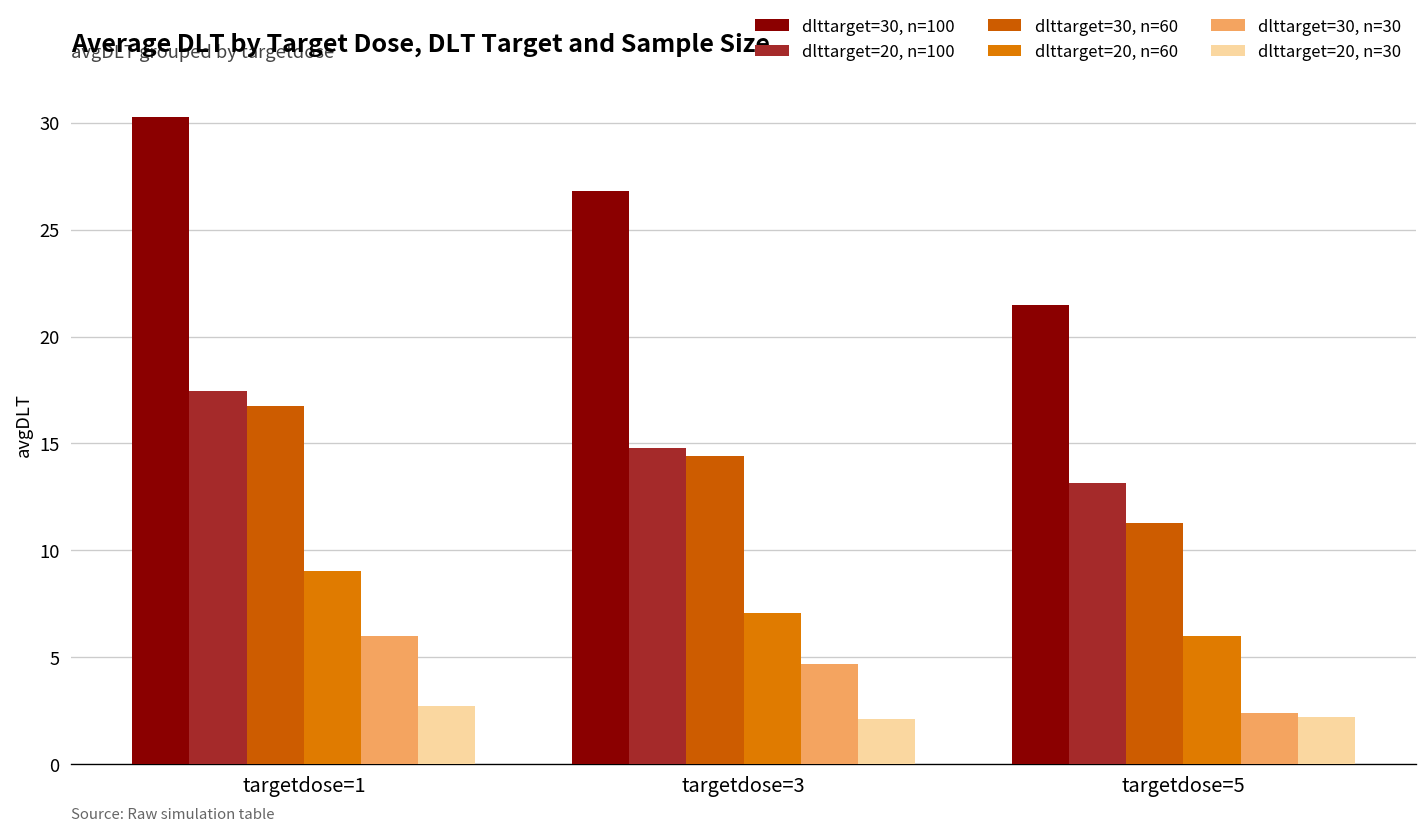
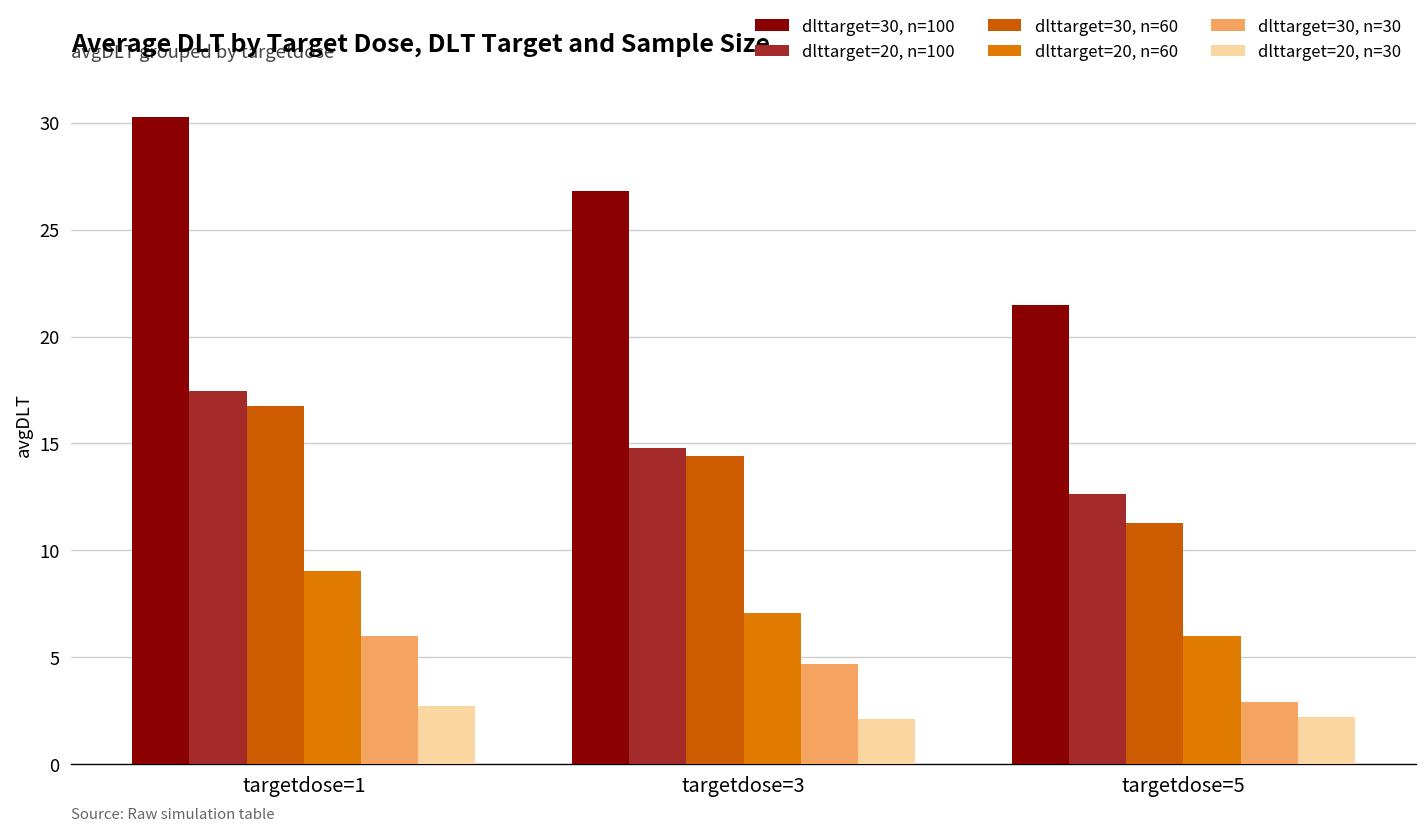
  {
    "dlttarget=30, n=100": {
      "targetdose=1": 30.3,
      "targetdose=3": 26.8,
      "targetdose=5": 21.5
    },
    "dlttarget=20, n=100": {
      "targetdose=1": 17.5,
      "targetdose=3": 14.8,
-     "targetdose=5": 13.2
+     "targetdose=5": 12.7
    },
    "dlttarget=30, n=30": {
      "targetdose=1": 6.0,
      "targetdose=3": 4.7,
-     "targetdose=5": 2.4
+     "targetdose=5": 2.9
    },
    "dlttarget=20, n=30": {
      "targetdose=1": 2.7,
      "targetdose=3": 2.1,
      "targetdose=5": 2.2
    }
  }
